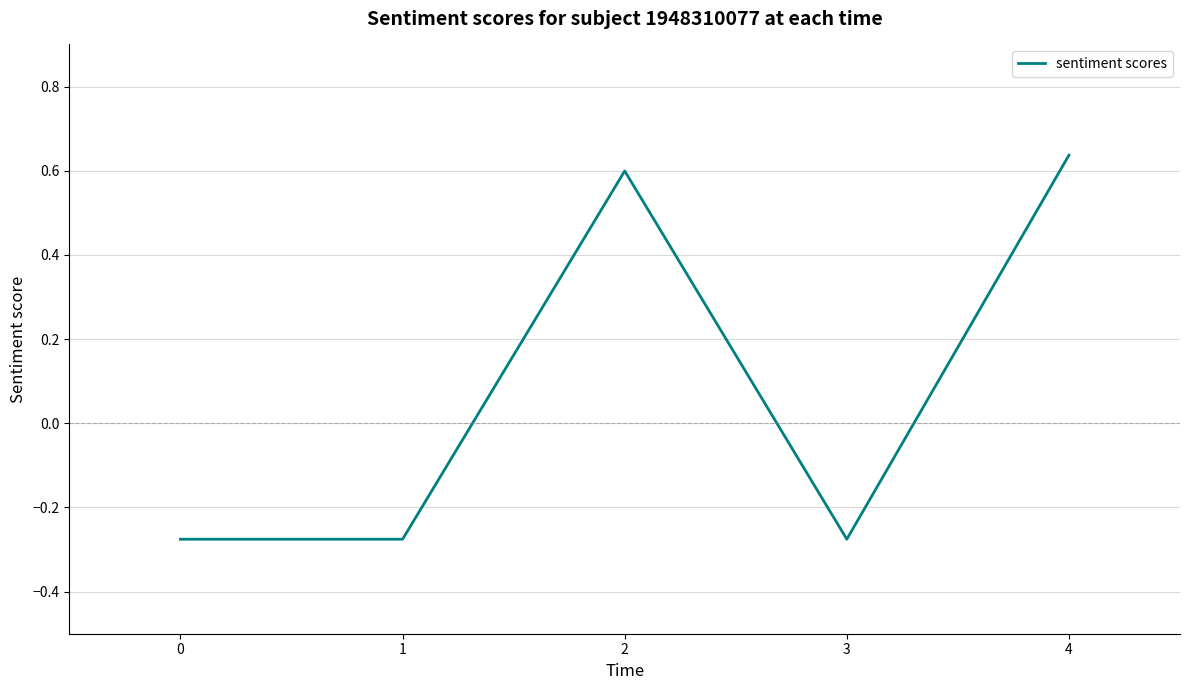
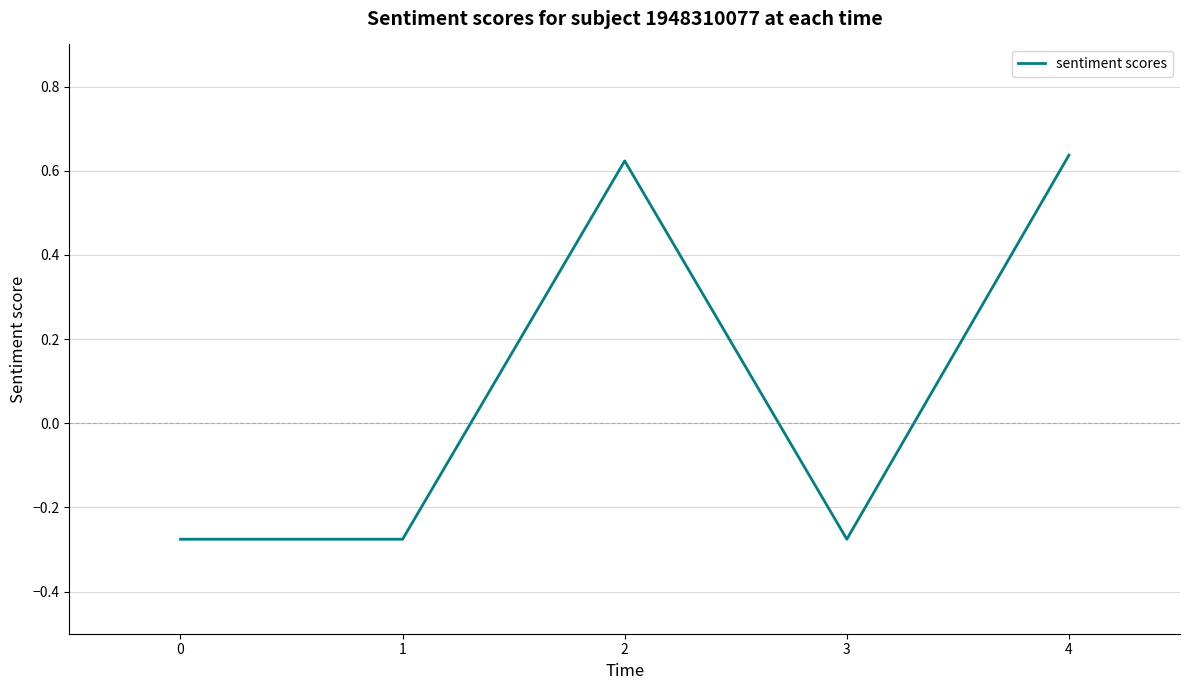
  {
    "0": -0.28,
    "1": -0.28,
-   "2": 0.60,
+   "2": 0.62,
    "3": -0.28,
    "4": 0.64
  }
